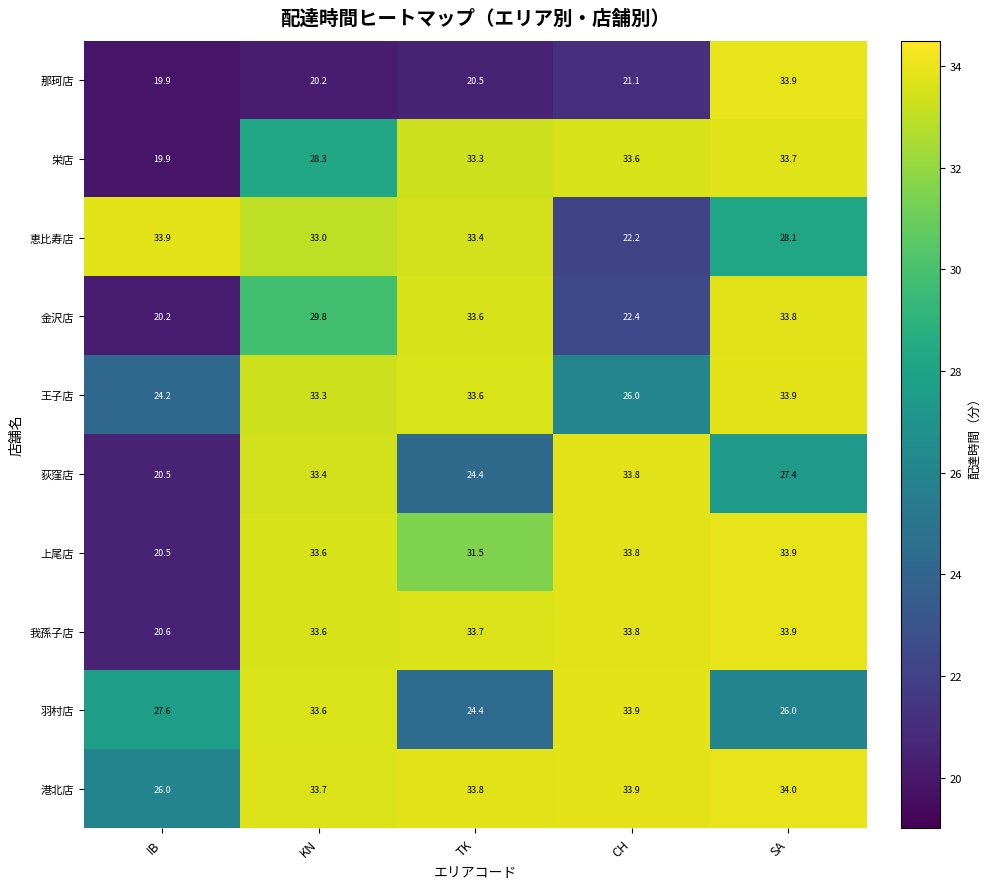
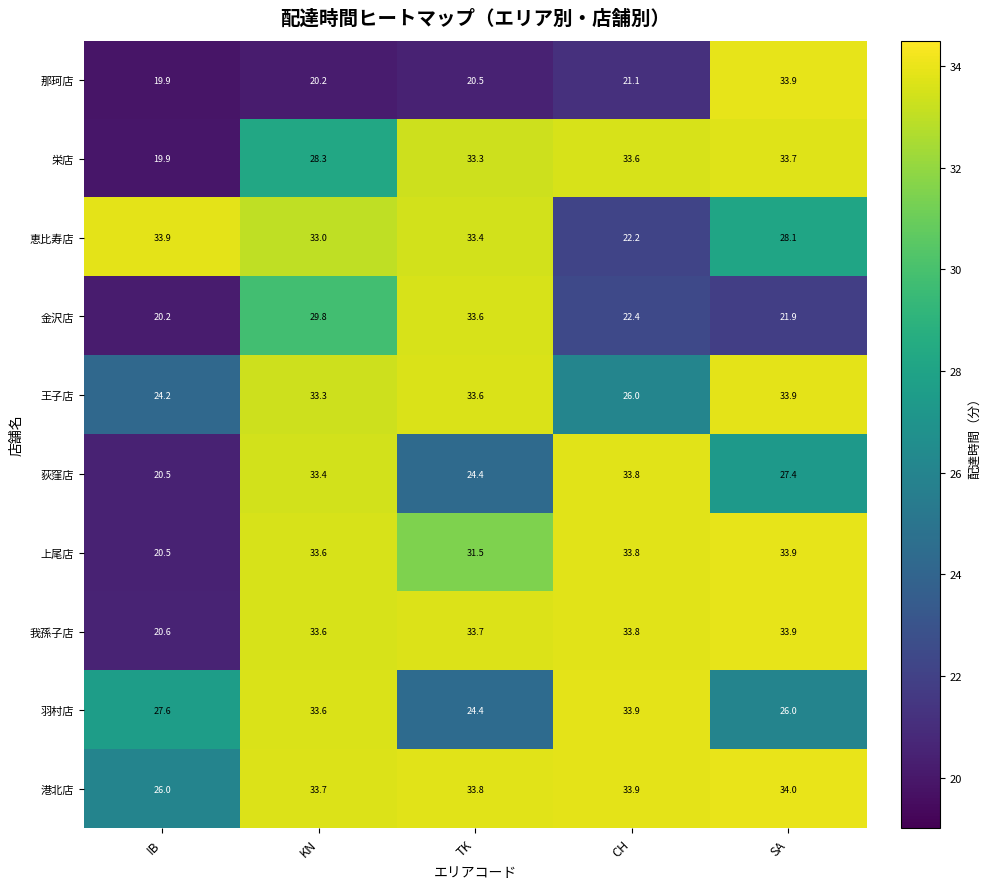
  {
    "那珂店": {
      "IB": 19.9,
      "KN": 20.2,
      "TK": 20.5,
      "CH": 21.1,
      "SA": 33.9
    },
    "栄店": {
      "IB": 19.9,
      "KN": 28.3,
      "TK": 33.3,
      "CH": 33.6,
      "SA": 33.7
    },
    "恵比寿店": {
      "IB": 33.9,
      "KN": 33.0,
      "TK": 33.4,
      "CH": 22.2,
      "SA": 28.1
    },
    "金沢店": {
      "IB": 20.2,
      "KN": 29.8,
      "TK": 33.6,
      "CH": 22.4,
-     "SA": 33.8
+     "SA": 21.9
    },
    "王子店": {
      "IB": 24.2,
      "KN": 33.3,
      "TK": 33.6,
      "CH": 26.0,
      "SA": 33.9
    },
    "荻窪店": {
      "IB": 20.5,
      "KN": 33.4,
      "TK": 24.4,
      "CH": 33.8,
      "SA": 27.4
    },
    "上尾店": {
      "IB": 20.5,
      "KN": 33.6,
      "TK": 31.5,
      "CH": 33.8,
      "SA": 33.9
    },
    "我孫子店": {
      "IB": 20.6,
      "KN": 33.6,
      "TK": 33.7,
      "CH": 33.8,
      "SA": 33.9
    },
    "羽村店": {
      "IB": 27.6,
      "KN": 33.6,
      "TK": 24.4,
      "CH": 33.9,
      "SA": 26.0
    },
    "港北店": {
      "IB": 26.0,
      "KN": 33.7,
      "TK": 33.8,
      "CH": 33.9,
      "SA": 34.0
    }
  }
